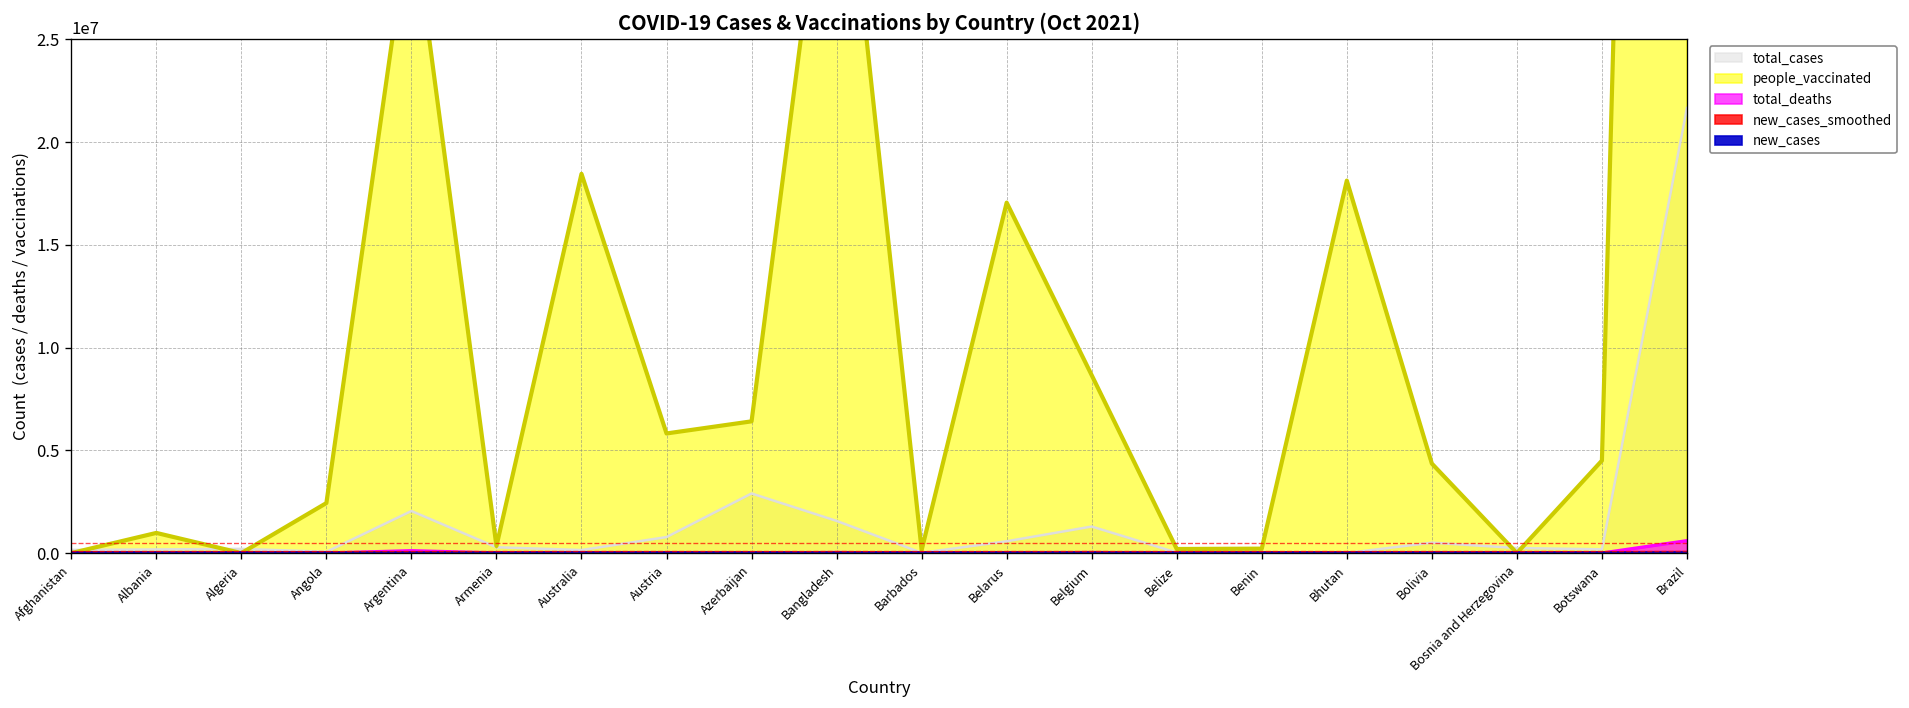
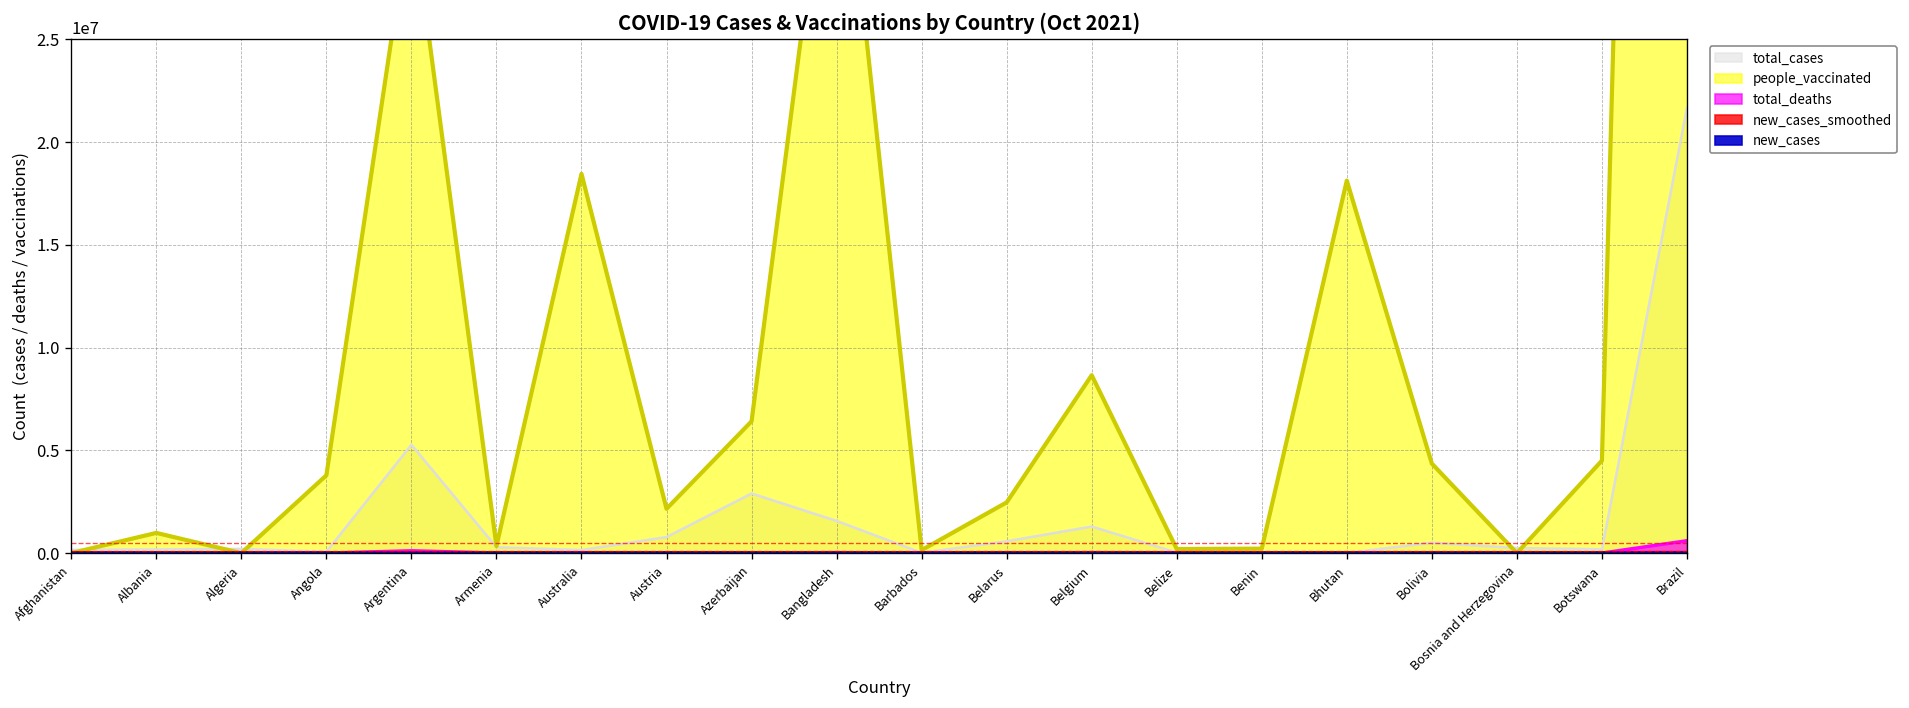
  {
    "total_cases": {
      "Albania": 200000,
      "Algeria": 200000,
-     "Argentina": 2000000,
+     "Argentina": 5300000,
      "Austria": 800000,
      "Azerbaijan": 2900000,
      "Bangladesh": 1600000,
      "Belarus": 600000,
      "Belgium": 1300000,
      "Bolivia": 500000,
      "Bosnia and Herzegovina": 200000,
      "Botswana": 200000,
      "Brazil": 21700000
    },
    "people_vaccinated": {
      "Albania": 1000000,
-     "Angola": 2400000,
+     "Angola": 3800000,
      "Australia": 18500000,
-     "Austria": 5800000,
+     "Austria": 2200000,
      "Azerbaijan": 6400000,
-     "Belarus": 17100000,
+     "Belarus": 2500000,
      "Belgium": 8700000,
      "Belize": 200000,
      "Benin": 200000,
      "Bhutan": 18100000,
      "Bolivia": 4400000,
      "Botswana": 4500000
    },
    "total_deaths": {
      "Brazil": 600000
    },
    "new_cases": {
      "Brazil": 0
    }
  }
